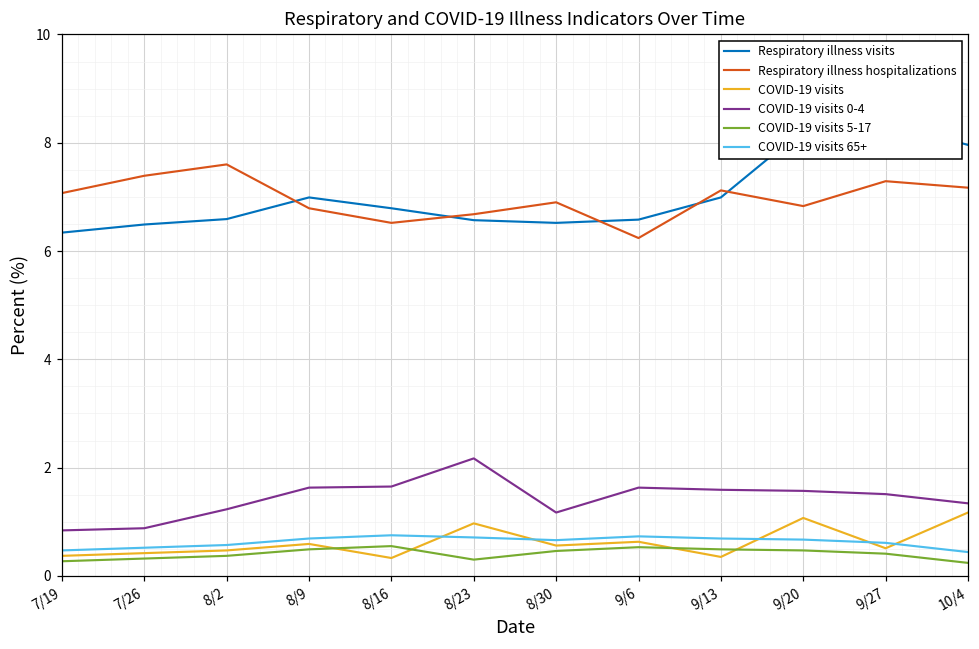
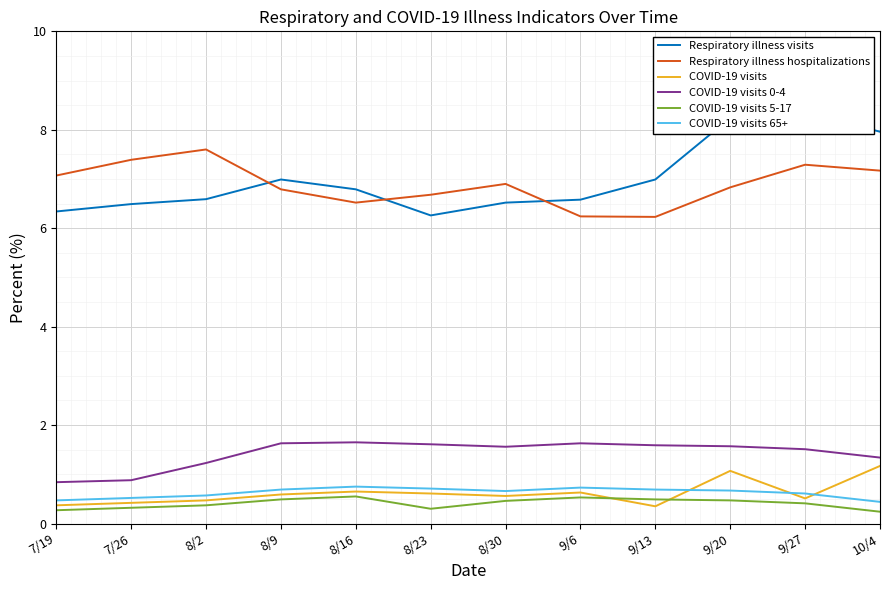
  {
    "Respiratory illness visits": {
      "7/19": 6.3,
      "7/26": 6.5,
      "8/2": 6.6,
      "8/9": 7.0,
      "8/16": 6.8,
-     "8/23": 6.6,
+     "8/23": 6.3,
      "8/30": 6.5,
      "9/6": 6.6,
      "9/13": 7.0,
      "10/4": 8.0
    },
    "Respiratory illness hospitalizations": {
      "7/19": 7.1,
      "7/26": 7.4,
      "8/2": 7.6,
      "8/9": 6.8,
      "8/16": 6.5,
      "8/23": 6.7,
      "8/30": 6.9,
      "9/6": 6.2,
-     "9/13": 7.1,
+     "9/13": 6.2,
      "9/20": 6.8,
      "9/27": 7.3,
      "10/4": 7.2
    },
    "COVID-19 visits": {
      "7/19": 0.4,
      "7/26": 0.4,
      "8/2": 0.5,
      "8/9": 0.6,
-     "8/16": 0.3,
-     "8/23": 1.0,
+     "8/16": 0.7,
+     "8/23": 0.6,
      "8/30": 0.6,
      "9/6": 0.6,
      "9/13": 0.4,
      "9/20": 1.1,
      "9/27": 0.5,
      "10/4": 1.2
    },
    "COVID-19 visits 0-4": {
      "7/19": 0.8,
      "7/26": 0.9,
      "8/2": 1.2,
      "8/9": 1.6,
      "8/16": 1.7,
-     "8/23": 2.2,
-     "8/30": 1.2,
+     "8/23": 1.6,
+     "8/30": 1.6,
      "9/6": 1.6,
      "9/13": 1.6,
      "9/20": 1.6,
      "9/27": 1.5,
      "10/4": 1.3
    },
    "COVID-19 visits 5-17": {
      "7/19": 0.3,
      "7/26": 0.3,
      "8/2": 0.4,
      "8/9": 0.5,
      "8/16": 0.6,
      "8/23": 0.3,
      "8/30": 0.5,
      "9/6": 0.5,
      "9/13": 0.5,
      "9/20": 0.5,
      "9/27": 0.4,
      "10/4": 0.2
    },
    "COVID-19 visits 65+": {
      "7/19": 0.5,
      "7/26": 0.5,
      "8/2": 0.6,
      "8/9": 0.7,
      "8/16": 0.8,
      "8/23": 0.7,
      "8/30": 0.7,
      "9/6": 0.7,
      "9/13": 0.7,
      "9/20": 0.7,
      "9/27": 0.6,
      "10/4": 0.4
    }
  }
